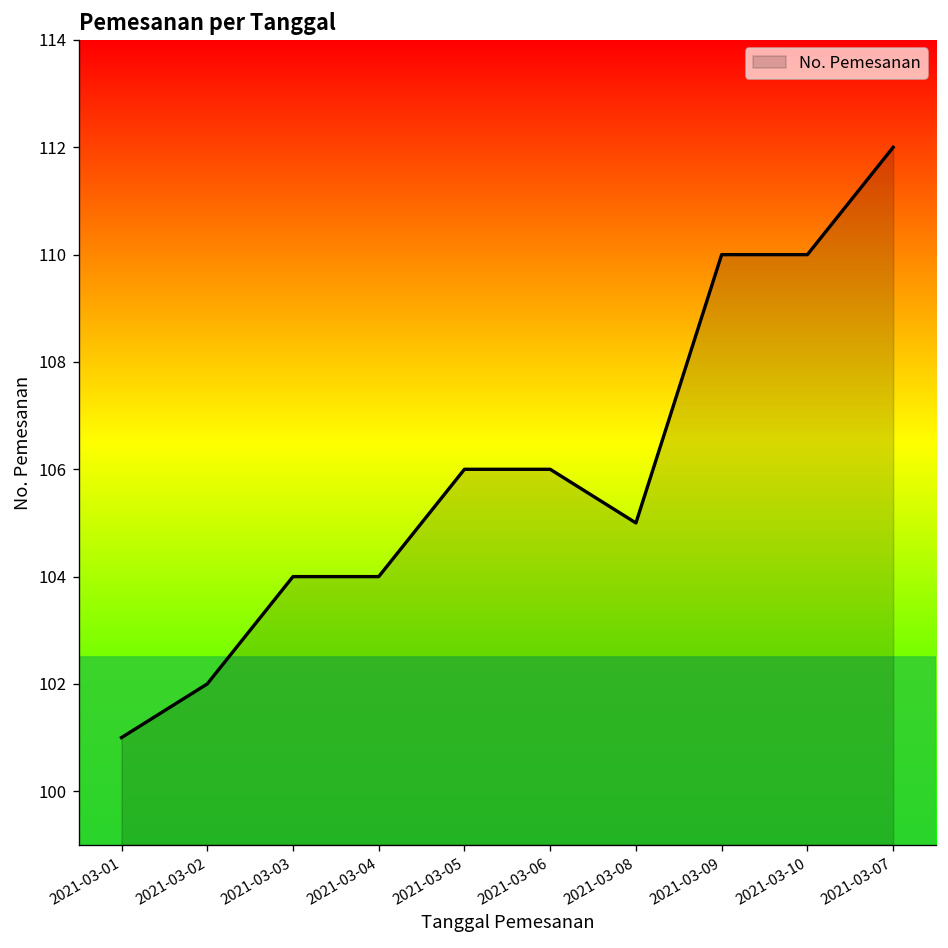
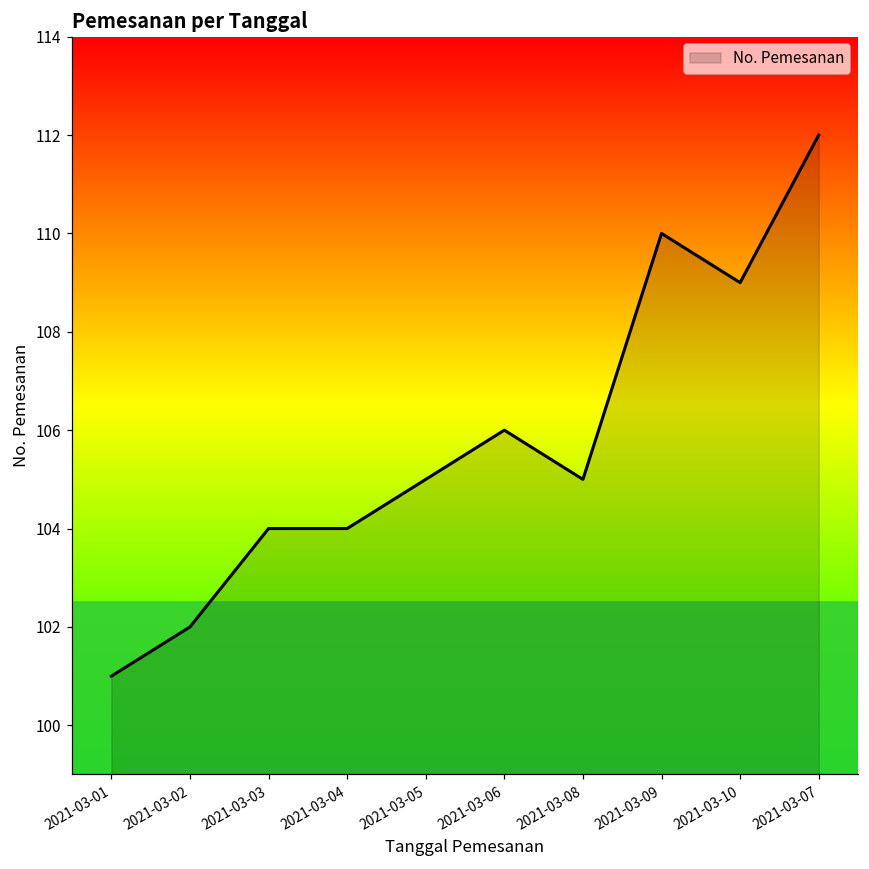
  {
    "2021-03-03": 104,
    "2021-03-04": 104,
-   "2021-03-05": 106,
+   "2021-03-05": 105,
    "2021-03-06": 106,
    "2021-03-08": 105,
    "2021-03-09": 110,
-   "2021-03-10": 110,
+   "2021-03-10": 109,
    "2021-03-07": 112
  }
